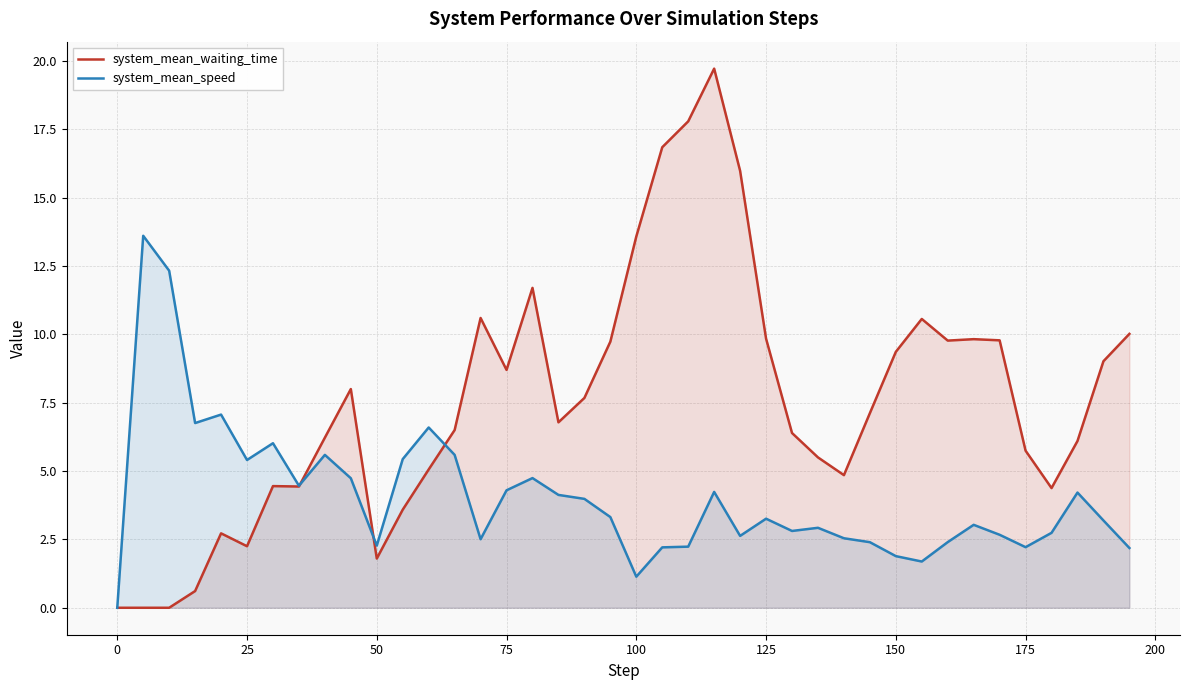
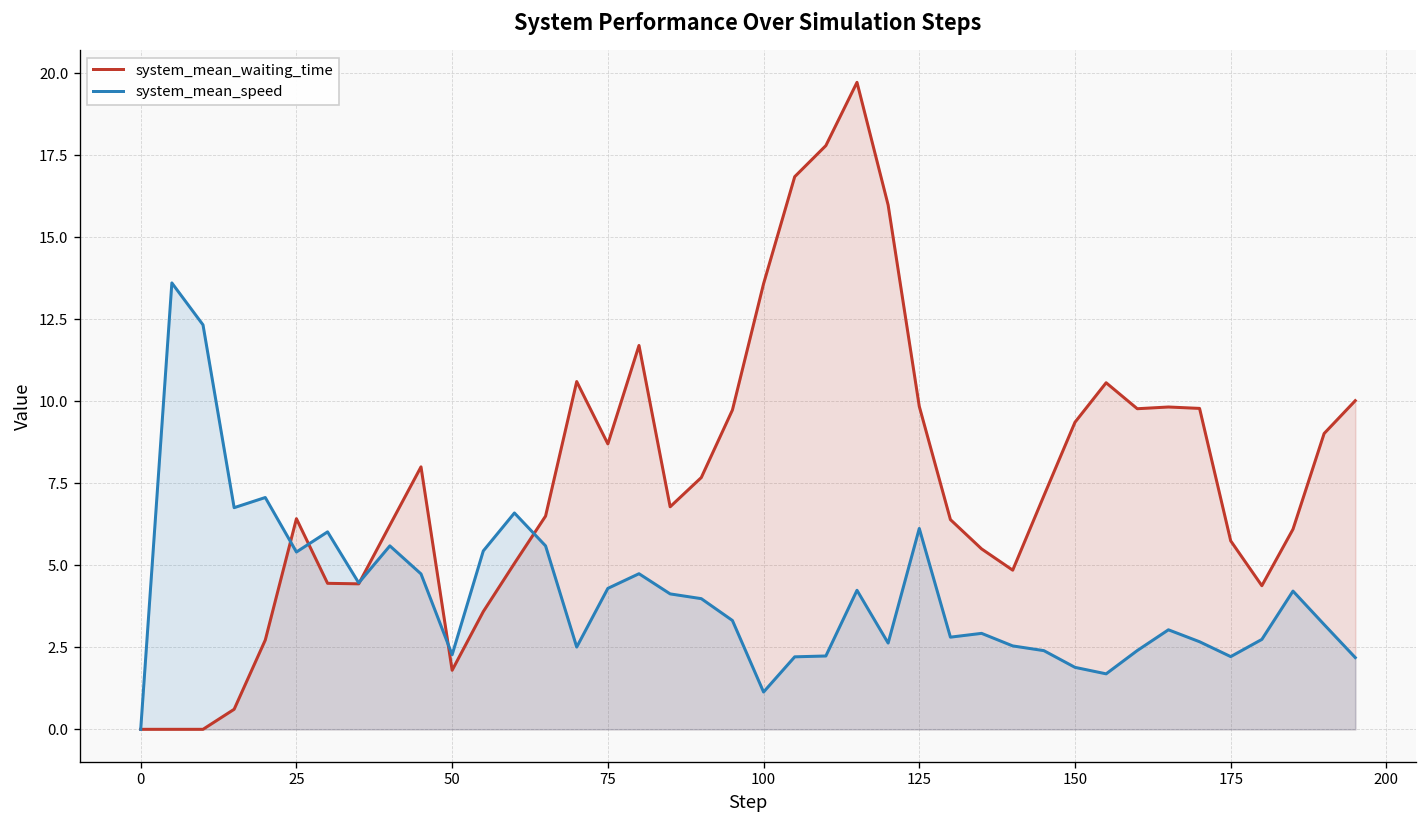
  {
    "system_mean_waiting_time": {
-     "25": 2.3,
+     "25": 6.4,
      "50": 1.8,
      "75": 8.7,
      "100": 13.6,
      "125": 9.8,
      "150": 9.4,
      "175": 5.7
    },
    "system_mean_speed": {
      "25": 5.4,
      "50": 2.3,
      "75": 4.3,
      "100": 1.1,
-     "125": 3.3,
+     "125": 6.1,
      "150": 1.9,
      "175": 2.2
    }
  }
